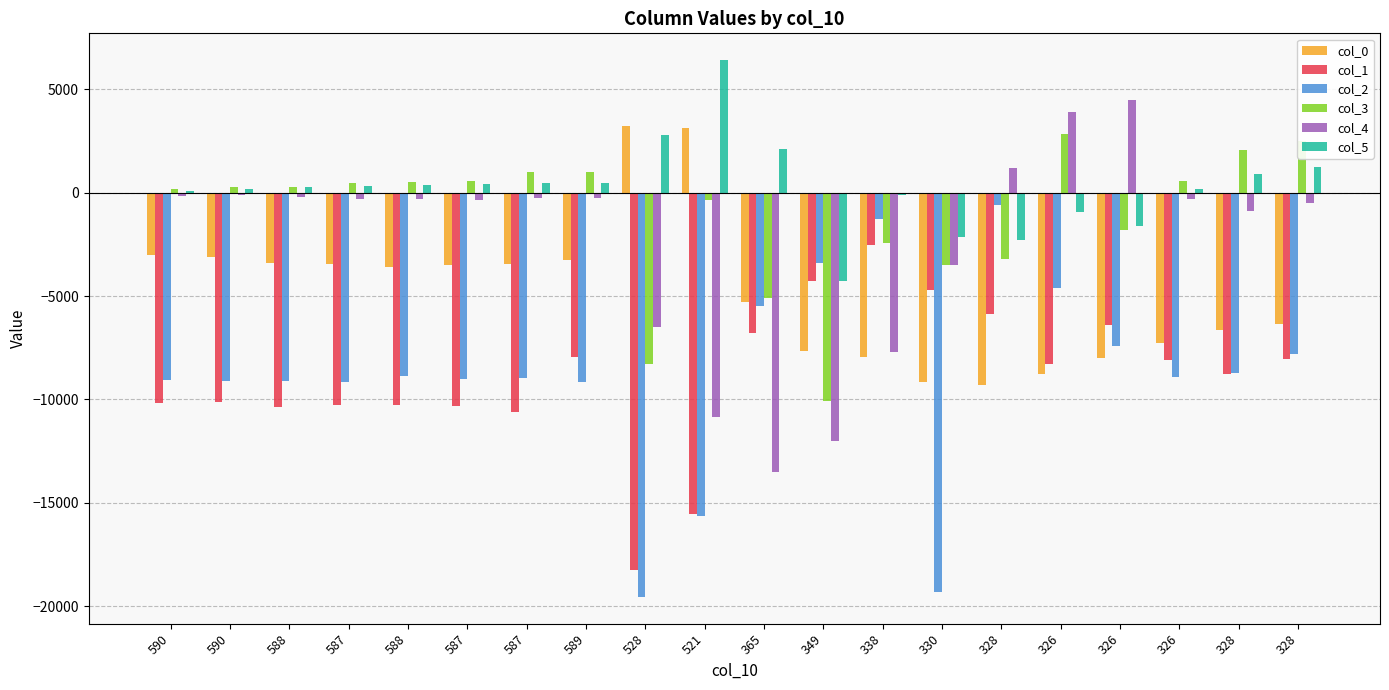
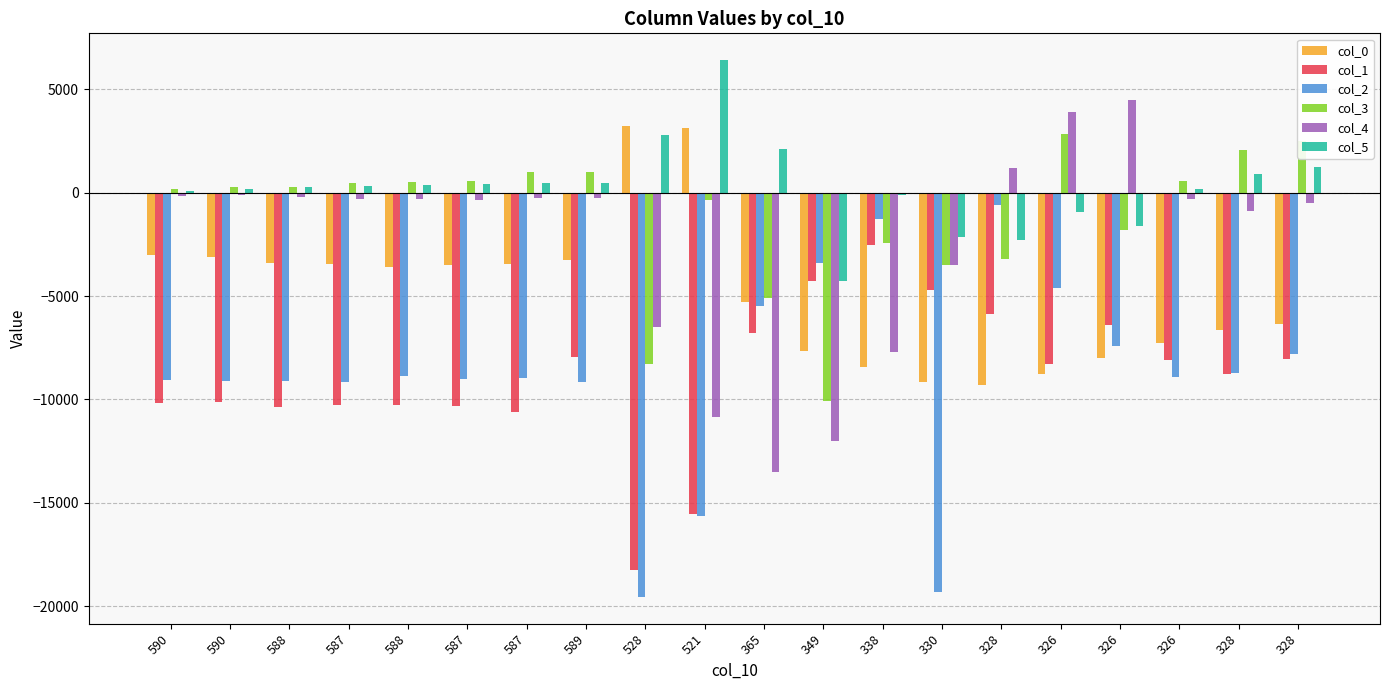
  {
    "col_0": {
      "589": -3300,
      "528": 3200,
      "521": 3100,
      "365": -5300,
      "349": -7700,
-     "338": -8000,
+     "338": -8400,
      "330": -9200
    },
    "col_1": {
      "589": -8000,
      "528": -18300,
      "521": -15500,
      "365": -6800,
      "349": -4300,
      "338": -2500,
      "330": -4700
    },
    "col_2": {
      "589": -9200,
      "528": -19600,
      "521": -15600,
      "365": -5500,
      "349": -3400,
      "338": -1300,
      "330": -19300
    },
    "col_3": {
      "589": 1000,
      "528": -8300,
      "521": -400,
      "365": -5100,
      "349": -10100,
      "338": -2400,
      "330": -3500
    },
    "col_4": {
      "589": -200,
      "528": -6500,
      "521": -10900,
      "365": -13500,
      "349": -12000,
      "338": -7700,
      "330": -3500
    },
    "col_5": {
      "589": 500,
      "528": 2800,
      "521": 6400,
      "365": 2100,
      "349": -4300,
      "330": -2100
    }
  }
